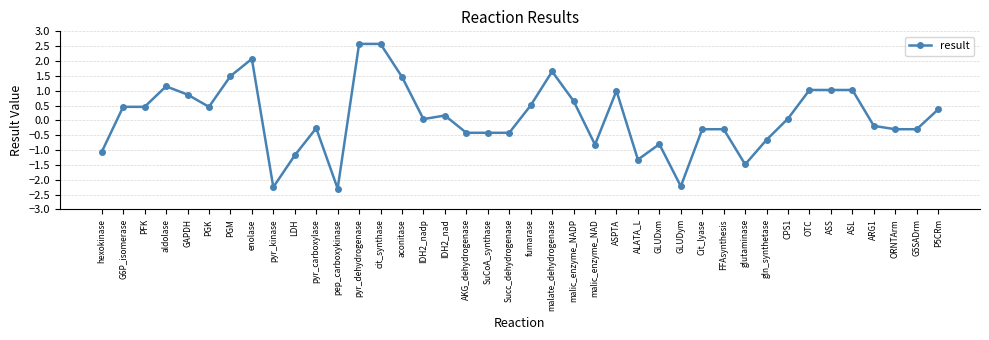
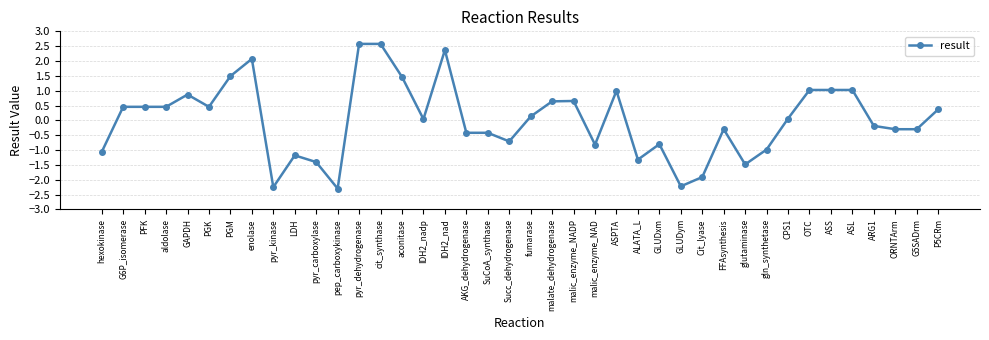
  {
    "hexokinase": -1.1,
    "G6P_isomerase": 0.5,
    "PFK": 0.5,
-   "aldolase": 1.1,
+   "aldolase": 0.5,
    "GAPDH": 0.9,
    "PGK": 0.5,
    "PGM": 1.5,
    "enolase": 2.1,
    "pyr_kinase": -2.2,
    "LDH": -1.2,
-   "pyr_carboxylase": -0.3,
+   "pyr_carboxylase": -1.4,
    "pep_carboxykinase": -2.3,
    "pyr_dehydrogenase": 2.6,
    "cit_synthase": 2.6,
    "aconitase": 1.5,
    "IDH2_nadp": 0.0,
-   "IDH2_nad": 0.2,
+   "IDH2_nad": 2.4,
    "AKG_dehydrogenase": -0.4,
    "SuCoA_synthase": -0.4,
-   "Succ_dehydrogenase": -0.4,
-   "fumarase": 0.5,
-   "malate_dehydrogenase": 1.6,
+   "Succ_dehydrogenase": -0.7,
+   "fumarase": 0.1,
+   "malate_dehydrogenase": 0.6,
    "malic_enzyme_NADP": 0.7,
    "malic_enzyme_NAD": -0.8,
    "ASPTA": 1.0,
    "ALATA_L": -1.3,
    "GLUDxm": -0.8,
    "GLUDym": -2.2,
-   "Cit_lyase": -0.3,
+   "Cit_lyase": -1.9,
    "FFAsynthesis": -0.3,
    "glutaminase": -1.5,
-   "gln_synthetase": -0.7,
+   "gln_synthetase": -1.0,
    "CPS1": 0.1,
    "OTC": 1.0,
    "ASS": 1.0,
    "ASL": 1.0,
    "ARG1": -0.2,
    "ORNTArm": -0.3,
    "G5SADrm": -0.3,
    "P5CRm": 0.4
  }
